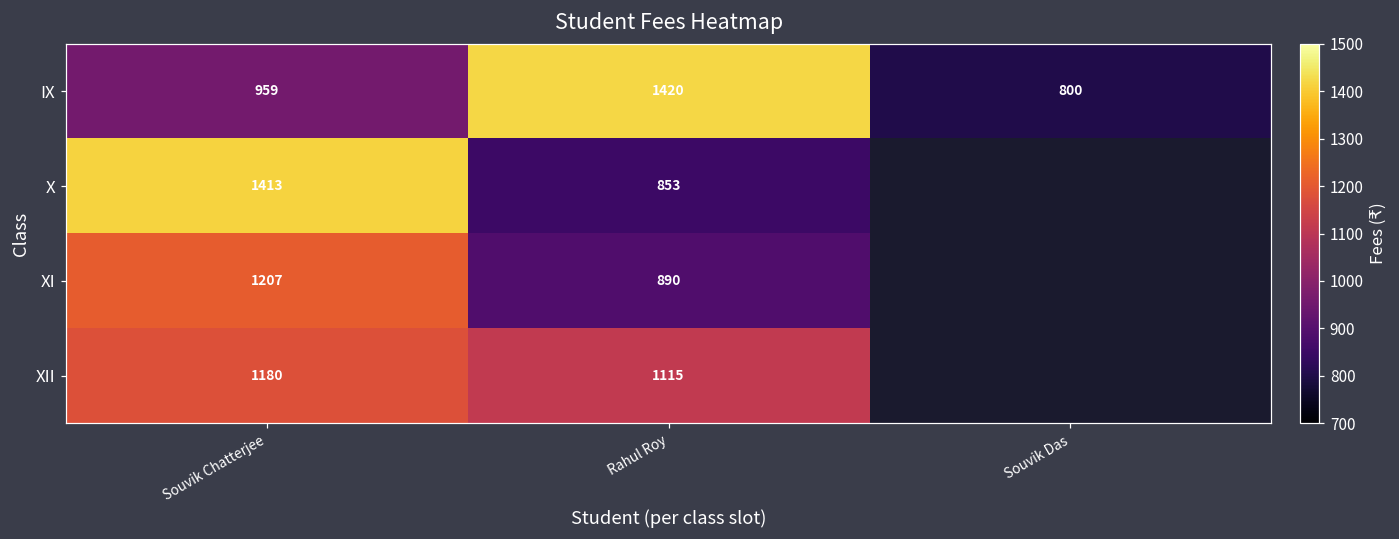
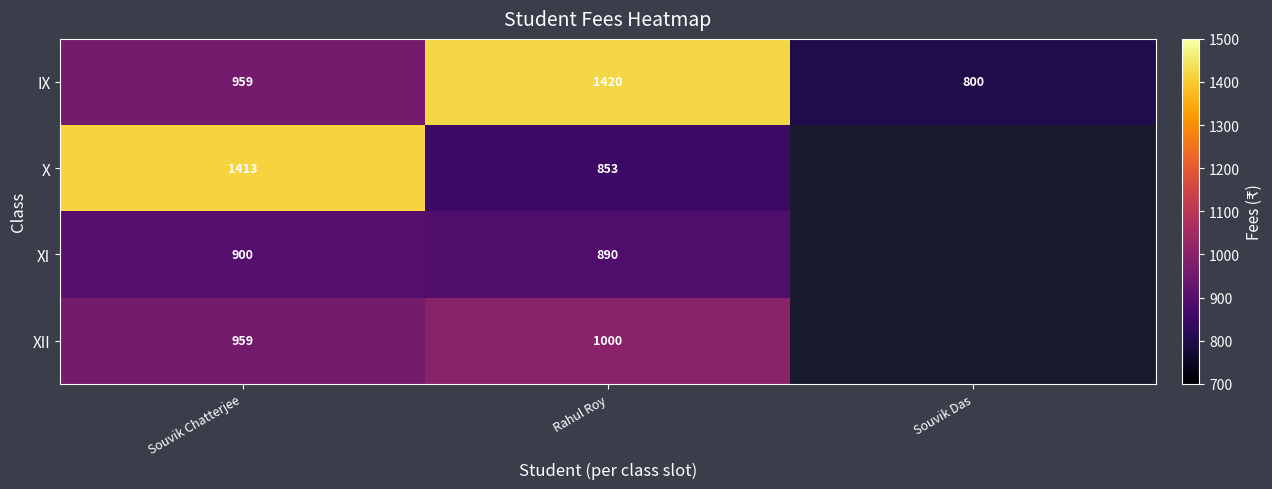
  {
    "IX": {
      "Souvik Chatterjee": 959,
      "Rahul Roy": 1420,
      "Souvik Das": 800
    },
    "X": {
      "Souvik Chatterjee": 1413,
      "Rahul Roy": 853
    },
    "XI": {
-     "Souvik Chatterjee": 1207,
+     "Souvik Chatterjee": 900,
      "Rahul Roy": 890
    },
    "XII": {
-     "Souvik Chatterjee": 1180,
-     "Rahul Roy": 1115
+     "Souvik Chatterjee": 959,
+     "Rahul Roy": 1000
    }
  }
